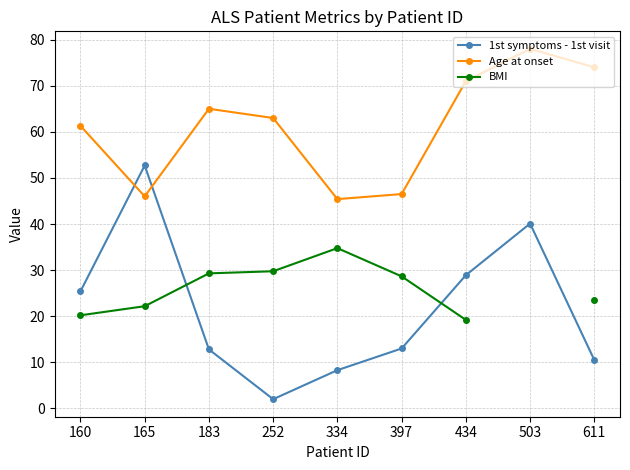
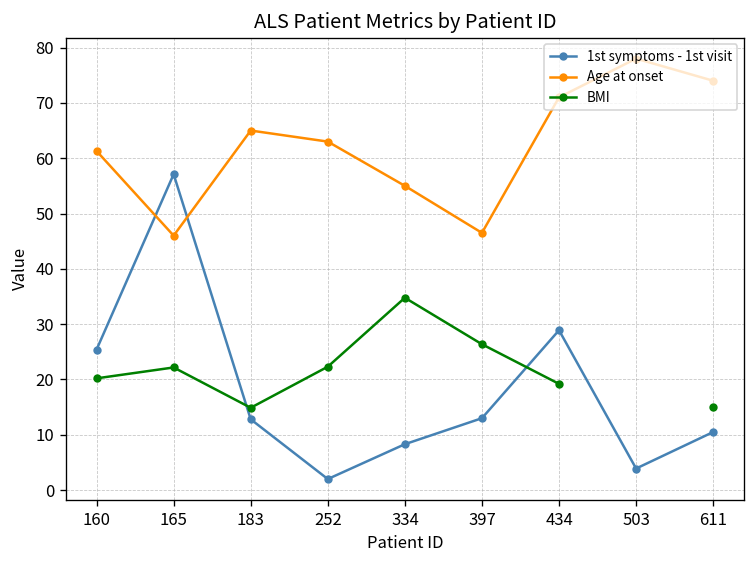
  {
    "1st symptoms - 1st visit": {
      "160": 25,
-     "165": 53,
+     "165": 57,
      "183": 13,
      "252": 2,
      "334": 8,
      "397": 13,
      "434": 29,
-     "503": 40,
+     "503": 4,
      "611": 11
    },
    "Age at onset": {
      "160": 61,
      "165": 46,
      "183": 65,
      "252": 63,
-     "334": 45,
+     "334": 55,
      "397": 47
    },
    "BMI": {
      "160": 20,
      "165": 22,
-     "183": 29,
-     "252": 30,
+     "183": 15,
+     "252": 22,
      "334": 35,
-     "397": 29,
+     "397": 26,
      "434": 19,
-     "611": 24
+     "611": 15
    }
  }
